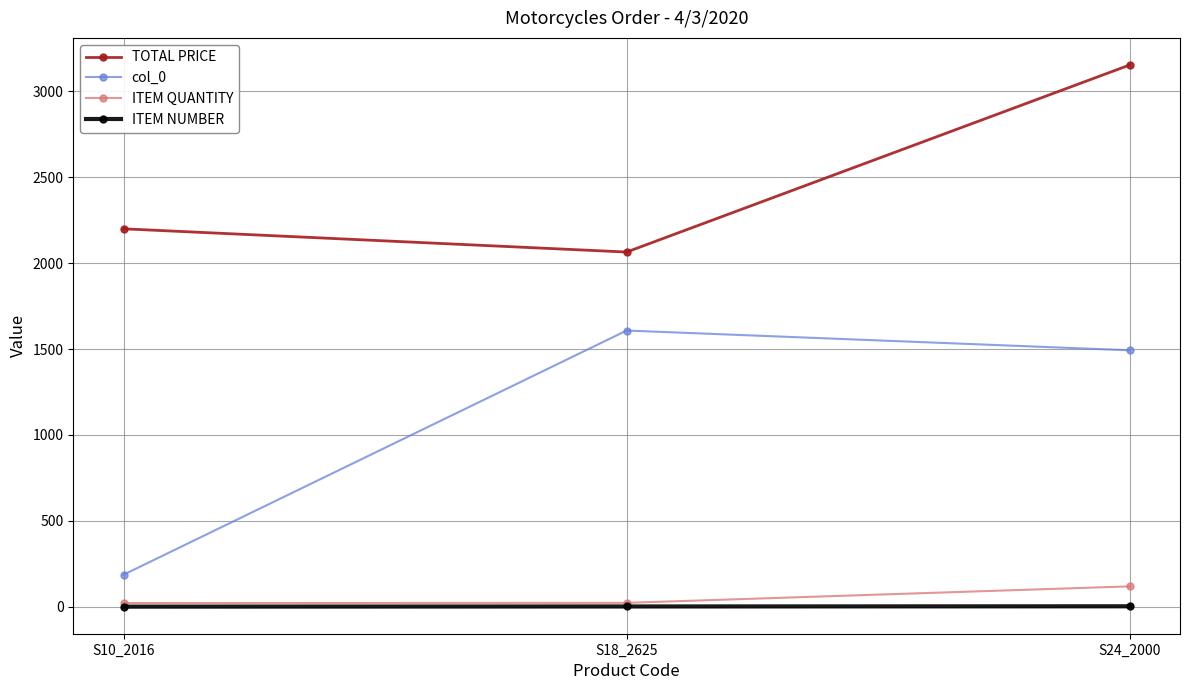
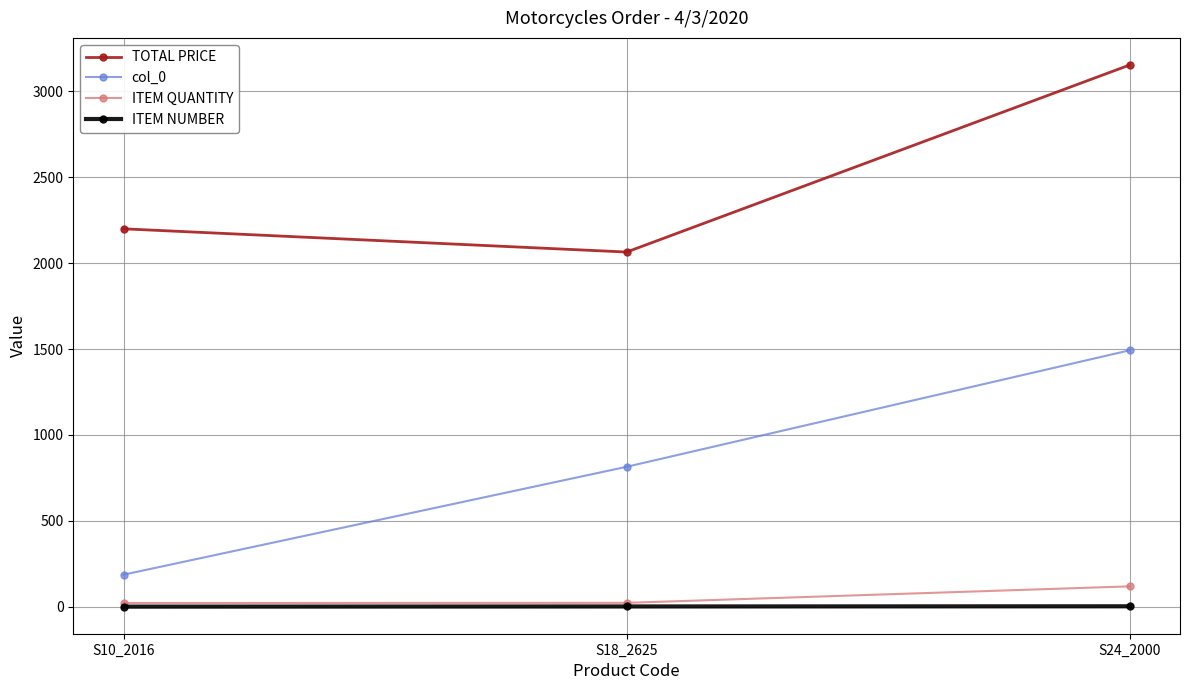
  {
    "TOTAL PRICE": {
      "S10_2016": 2200,
      "S18_2625": 2060,
      "S24_2000": 3150
    },
    "col_0": {
      "S10_2016": 190,
-     "S18_2625": 1610,
+     "S18_2625": 820,
      "S24_2000": 1490
    },
    "ITEM QUANTITY": {
      "S10_2016": 20,
      "S18_2625": 20,
      "S24_2000": 120
    },
    "ITEM NUMBER": {
      "S10_2016": 0,
      "S18_2625": 0,
      "S24_2000": 0
    }
  }
